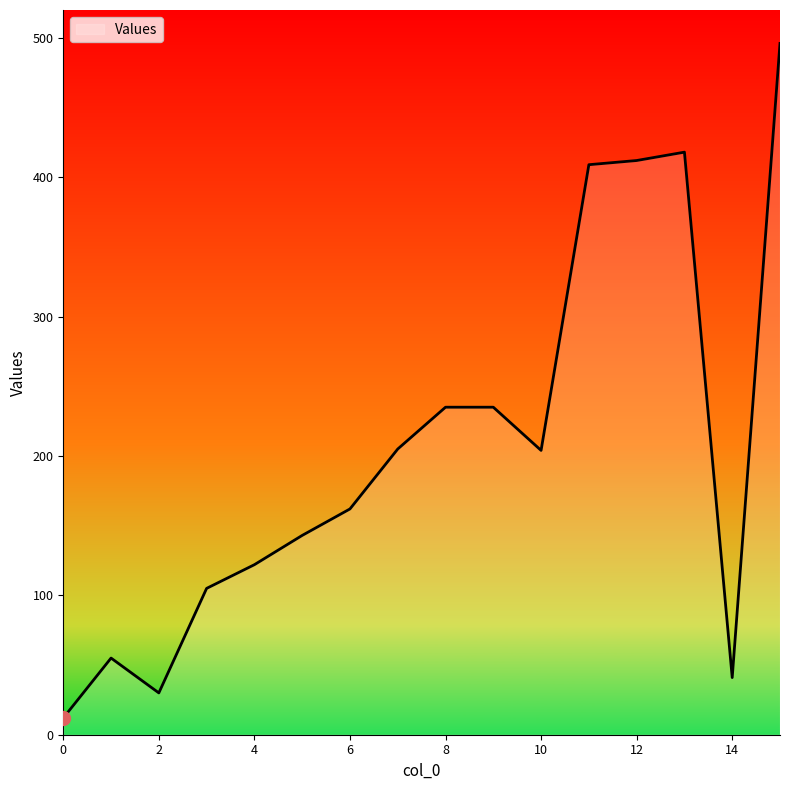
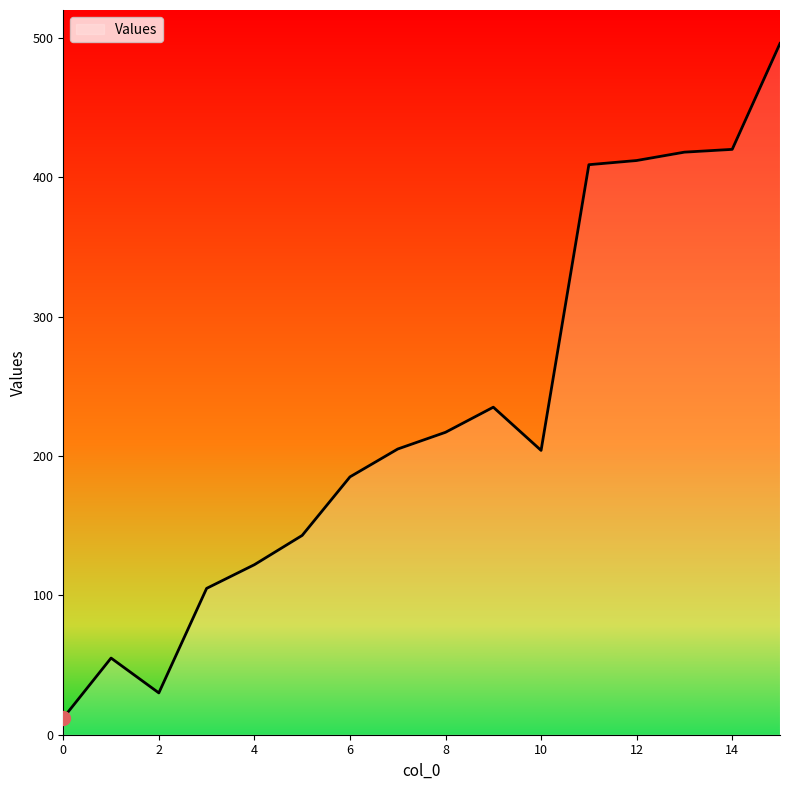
  {
    "Values": {
      "2": 30,
      "4": 122,
-     "6": 162,
-     "8": 235,
+     "6": 185,
+     "8": 217,
      "10": 204,
      "12": 412,
-     "14": 41
+     "14": 420
    }
  }
